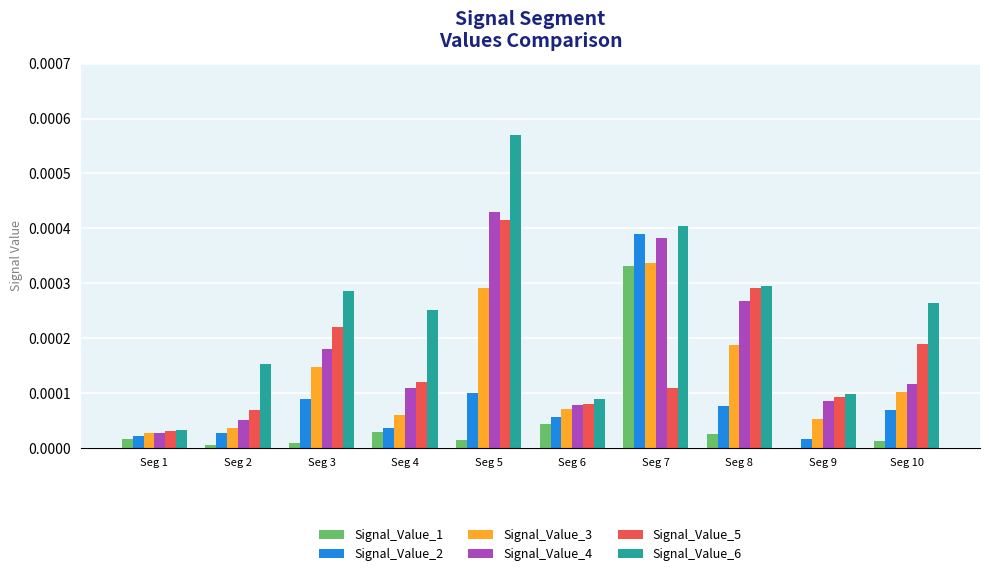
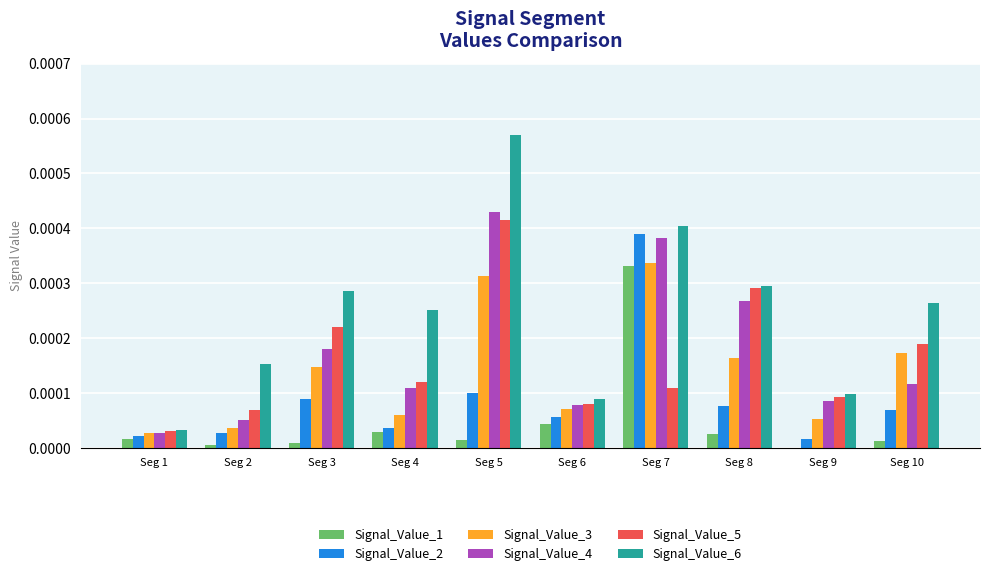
  {
    "Signal_Value_1": {
      "Seg 1": 0.00002,
      "Seg 2": 0.00001,
      "Seg 3": 0.00001,
      "Seg 4": 0.00003,
      "Seg 5": 0.00002,
      "Seg 6": 0.00004,
      "Seg 7": 0.00033,
      "Seg 8": 0.00003,
      "Seg 10": 0.00001
    },
    "Signal_Value_2": {
      "Seg 1": 0.00002,
      "Seg 2": 0.00003,
      "Seg 3": 0.00009,
      "Seg 4": 0.00004,
      "Seg 5": 0.00010,
      "Seg 6": 0.00006,
      "Seg 7": 0.00039,
      "Seg 8": 0.00008,
      "Seg 9": 0.00002,
      "Seg 10": 0.00007
    },
    "Signal_Value_3": {
      "Seg 1": 0.00003,
      "Seg 2": 0.00004,
      "Seg 3": 0.00015,
      "Seg 4": 0.00006,
-     "Seg 5": 0.00029,
+     "Seg 5": 0.00031,
      "Seg 6": 0.00007,
      "Seg 7": 0.00034,
-     "Seg 8": 0.00019,
+     "Seg 8": 0.00017,
      "Seg 9": 0.00005,
-     "Seg 10": 0.00010
+     "Seg 10": 0.00017
    },
    "Signal_Value_4": {
      "Seg 1": 0.00003,
      "Seg 2": 0.00005,
      "Seg 3": 0.00018,
      "Seg 4": 0.00011,
      "Seg 5": 0.00043,
      "Seg 6": 0.00008,
      "Seg 7": 0.00038,
      "Seg 8": 0.00027,
      "Seg 9": 0.00009,
      "Seg 10": 0.00012
    },
    "Signal_Value_5": {
      "Seg 1": 0.00003,
      "Seg 2": 0.00007,
      "Seg 3": 0.00022,
      "Seg 4": 0.00012,
      "Seg 5": 0.00042,
      "Seg 6": 0.00008,
      "Seg 7": 0.00011,
      "Seg 8": 0.00029,
      "Seg 9": 0.00009,
      "Seg 10": 0.00019
    },
    "Signal_Value_6": {
      "Seg 1": 0.00003,
      "Seg 2": 0.00015,
      "Seg 3": 0.00029,
      "Seg 4": 0.00025,
      "Seg 5": 0.00057,
      "Seg 6": 0.00009,
      "Seg 7": 0.00040,
      "Seg 8": 0.00029,
      "Seg 9": 0.00010,
      "Seg 10": 0.00026
    }
  }
